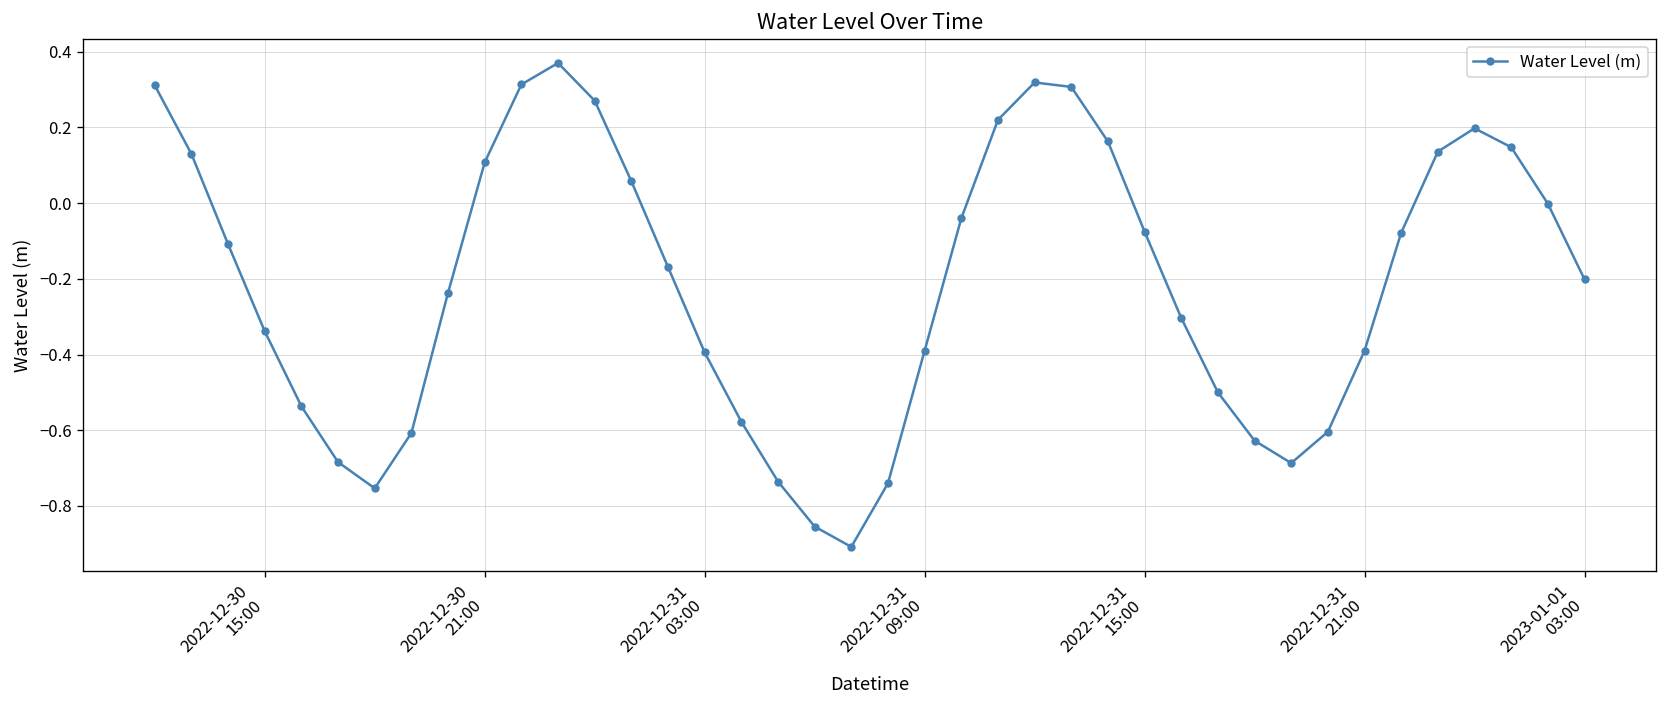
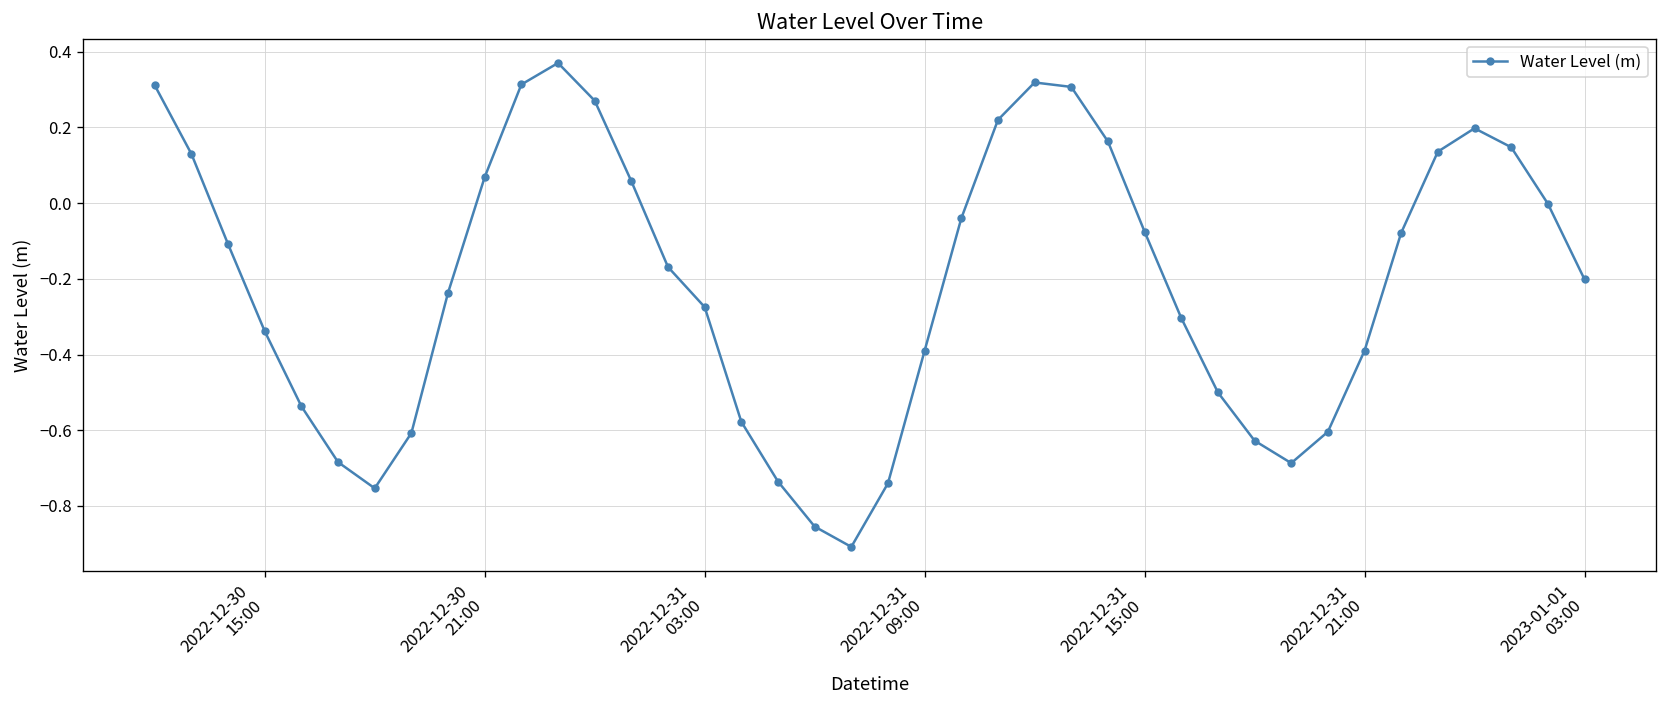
  {
    "2022-12-30 15:00": -0.34,
-   "2022-12-30 21:00": 0.11,
-   "2022-12-31 03:00": -0.39,
+   "2022-12-30 21:00": 0.07,
+   "2022-12-31 03:00": -0.27,
    "2022-12-31 09:00": -0.39,
    "2022-12-31 15:00": -0.08,
    "2022-12-31 21:00": -0.39,
    "2023-01-01 03:00": -0.20
  }
